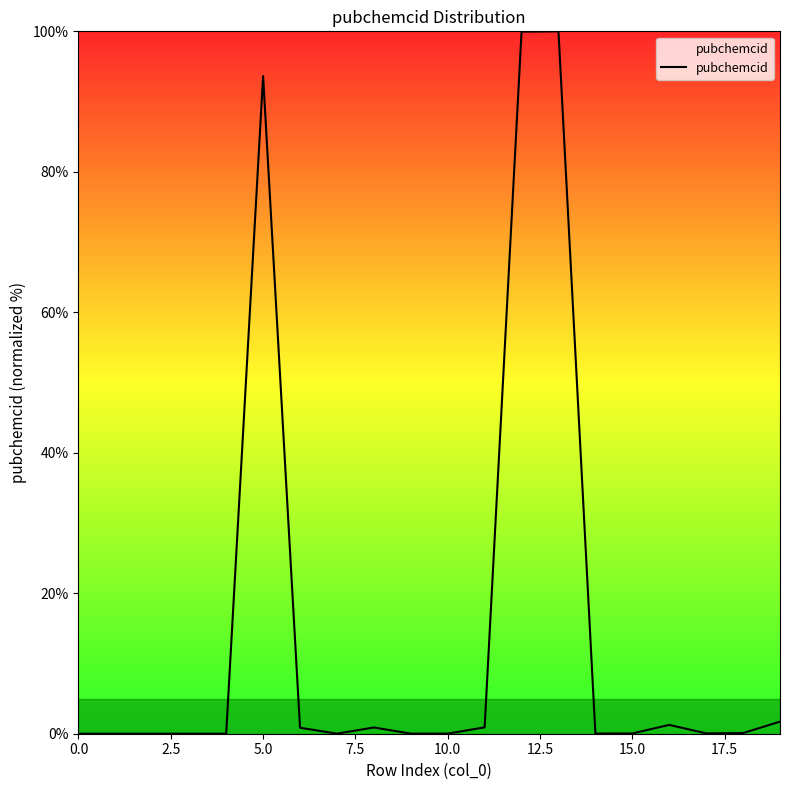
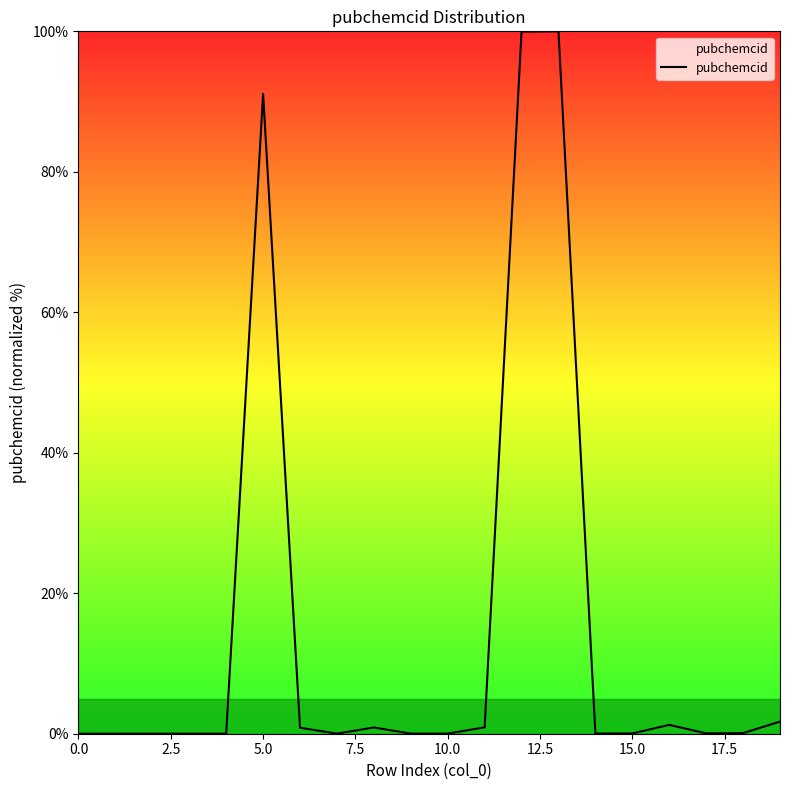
  {
-   "5.0": "94%"
+   "5.0": "91%"
  }
